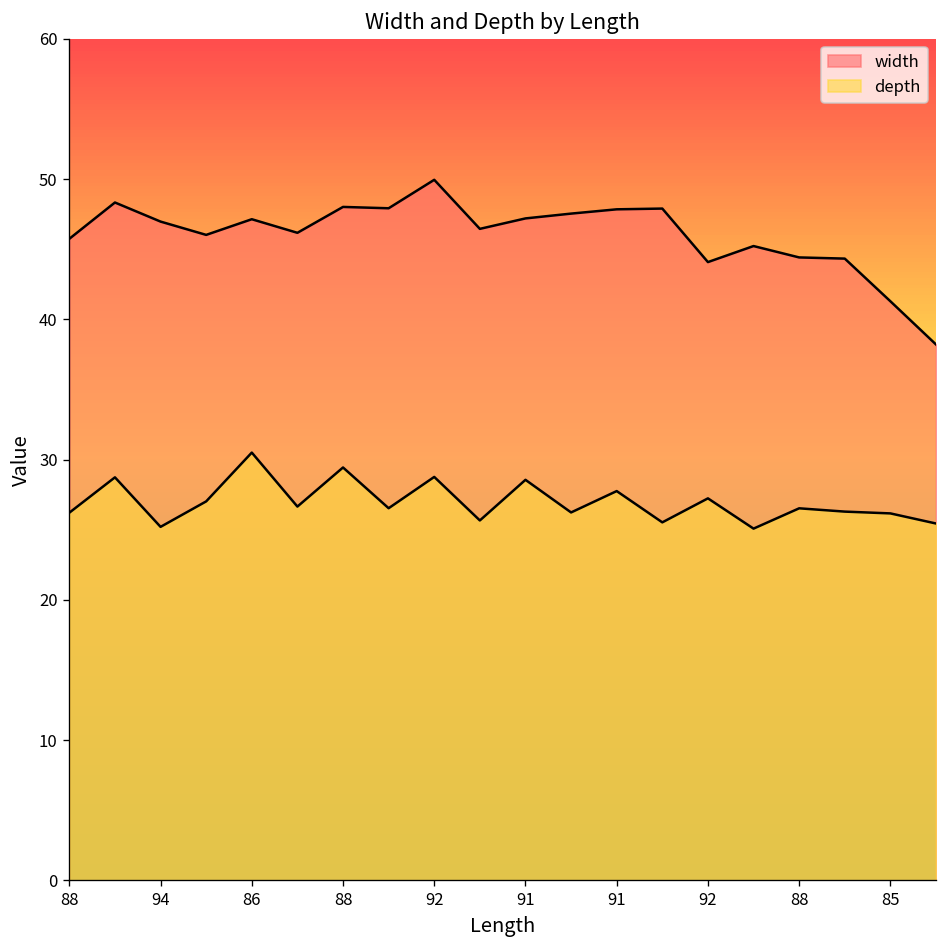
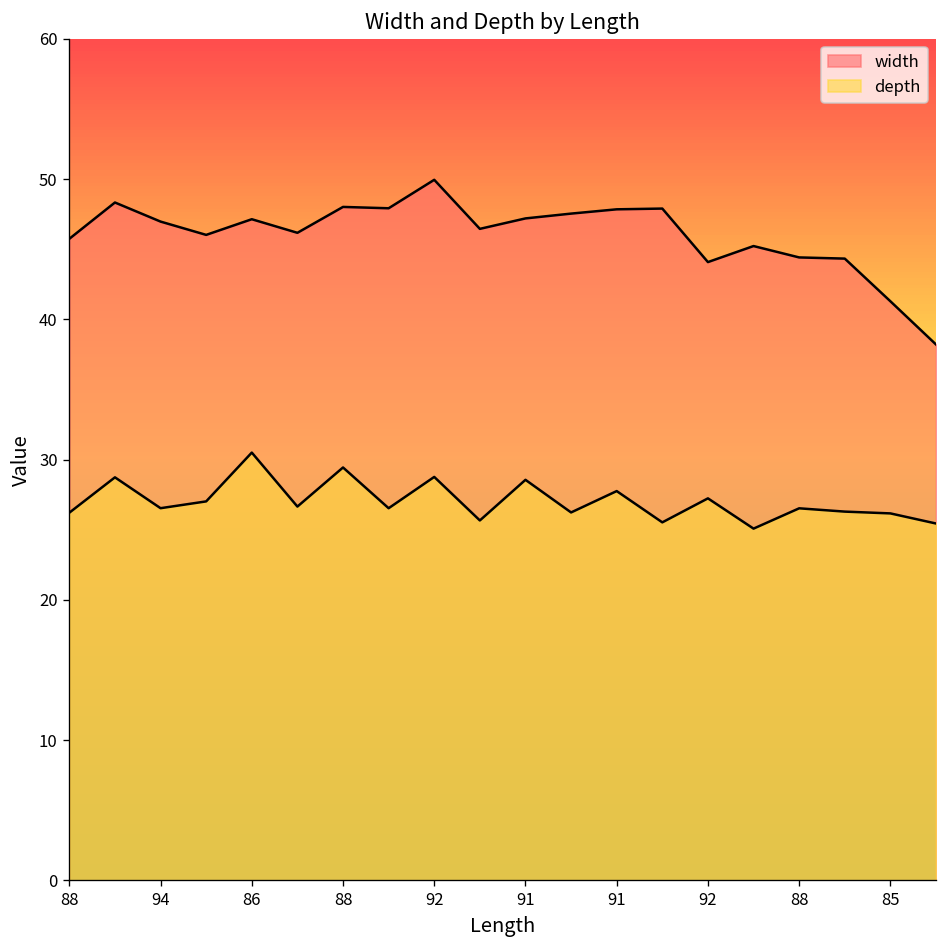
  {
    "width": {
      "94": 47.0,
      "86": 47.1,
      "85": 41.3
    },
    "depth": {
-     "94": 25.2,
+     "94": 26.5,
      "86": 30.5,
      "85": 26.2
    }
  }
